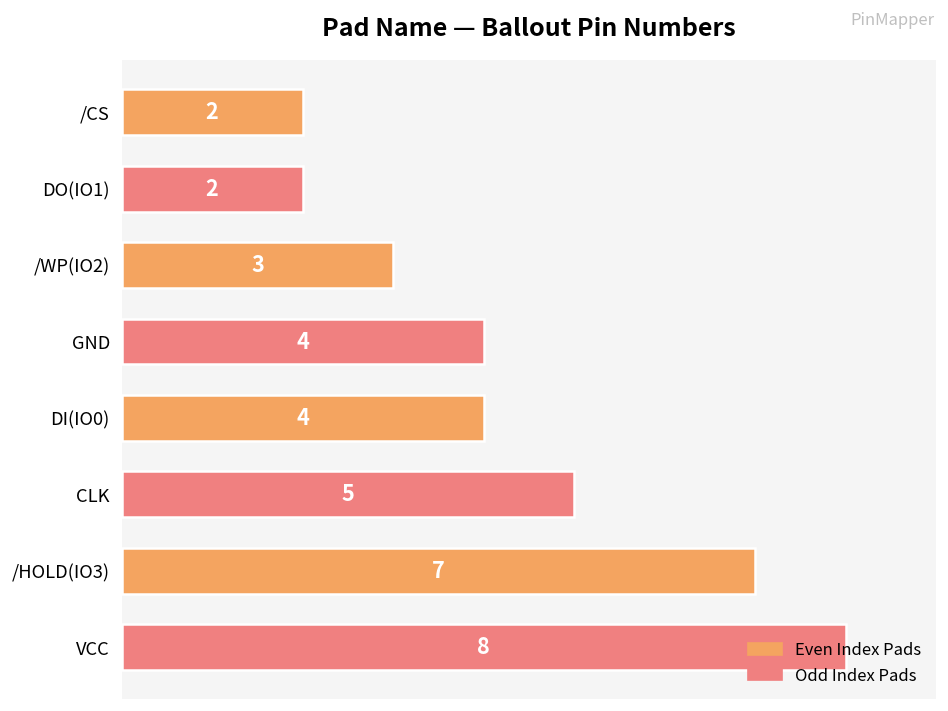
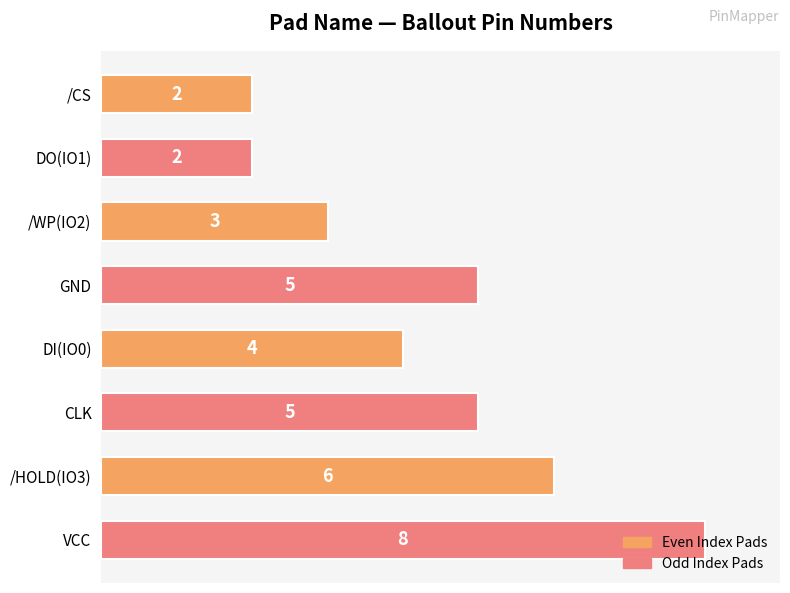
  {
    "/CS": 2,
    "DO(IO1)": 2,
    "/WP(IO2)": 3,
-   "GND": 4,
+   "GND": 5,
    "DI(IO0)": 4,
    "CLK": 5,
-   "/HOLD(IO3)": 7,
+   "/HOLD(IO3)": 6,
    "VCC": 8
  }
